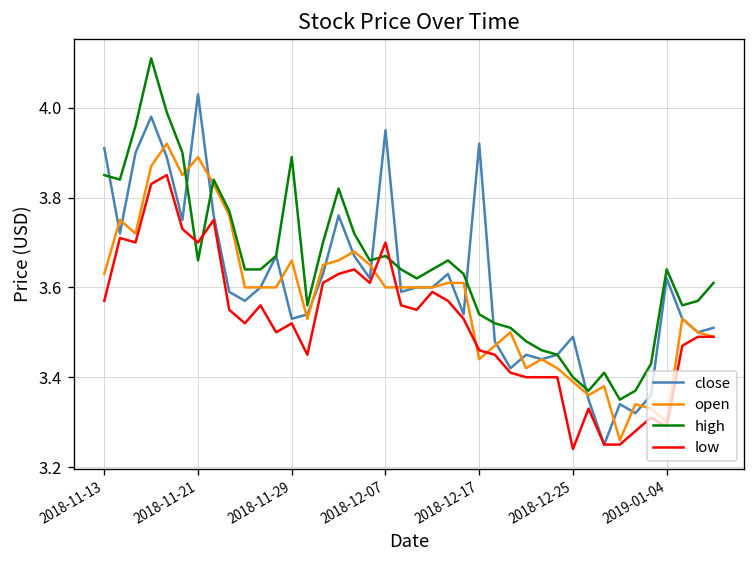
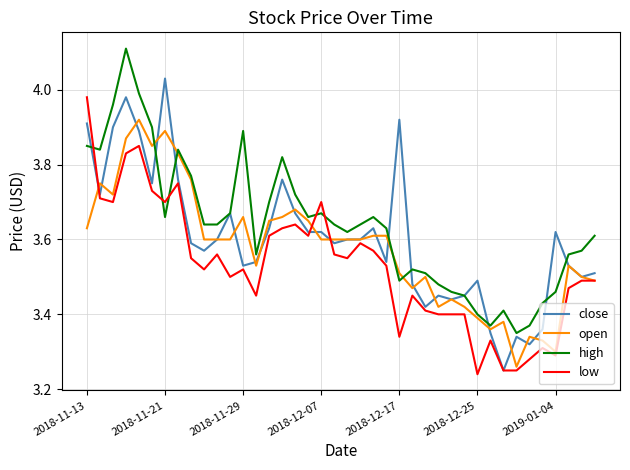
  {
    "close": {
      "2018-11-13": 3.91,
      "2018-11-21": 4.03,
      "2018-11-29": 3.53,
-     "2018-12-07": 3.95,
+     "2018-12-07": 3.62,
      "2018-12-17": 3.92,
      "2018-12-25": 3.49,
      "2019-01-04": 3.62
    },
    "open": {
      "2018-11-13": 3.63,
      "2018-11-21": 3.89,
      "2018-11-29": 3.66,
      "2018-12-07": 3.60,
-     "2018-12-17": 3.44,
+     "2018-12-17": 3.51,
      "2018-12-25": 3.39
    },
    "high": {
      "2018-11-13": 3.85,
      "2018-11-21": 3.66,
      "2018-11-29": 3.89,
      "2018-12-07": 3.67,
-     "2018-12-17": 3.54,
+     "2018-12-17": 3.49,
      "2018-12-25": 3.40,
-     "2019-01-04": 3.64
+     "2019-01-04": 3.46
    },
    "low": {
-     "2018-11-13": 3.57,
+     "2018-11-13": 3.98,
      "2018-11-21": 3.70,
      "2018-11-29": 3.52,
      "2018-12-07": 3.70,
-     "2018-12-17": 3.46,
+     "2018-12-17": 3.34,
      "2018-12-25": 3.24
    }
  }
